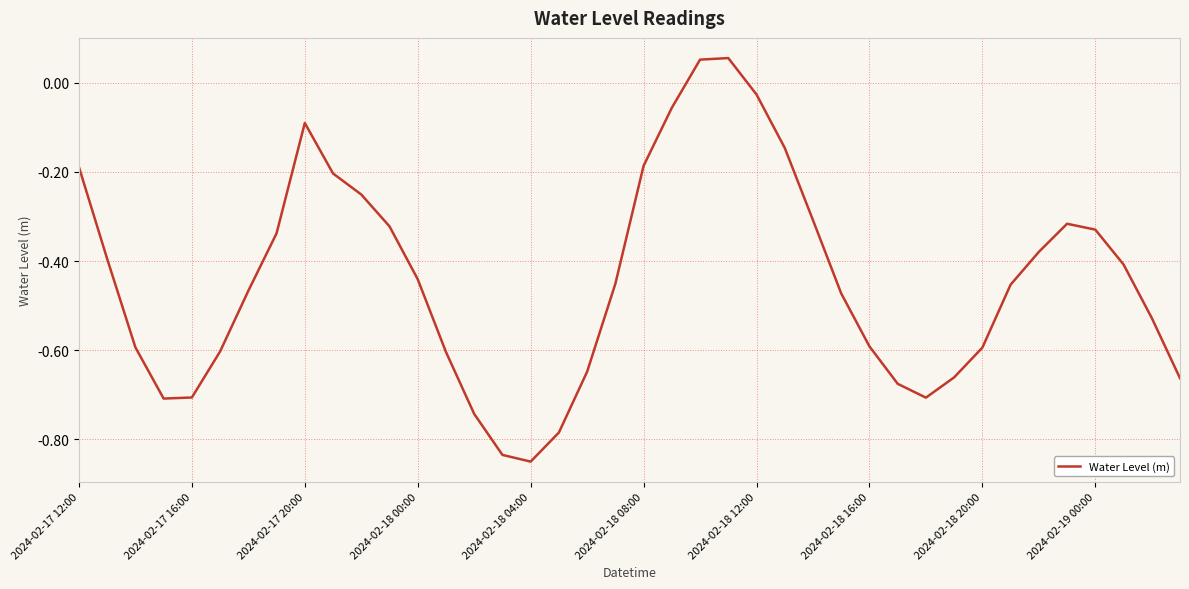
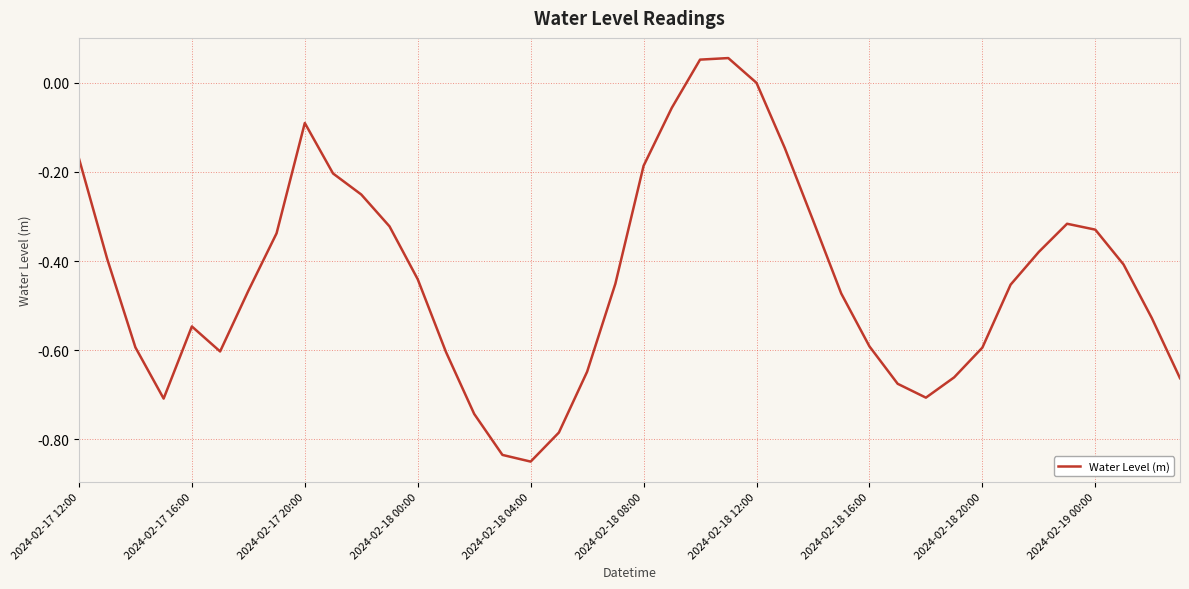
  {
-   "2024-02-17 12:00": -0.19,
-   "2024-02-17 16:00": -0.71,
+   "2024-02-17 12:00": -0.17,
+   "2024-02-17 16:00": -0.55,
    "2024-02-17 20:00": -0.09,
    "2024-02-18 00:00": -0.44,
    "2024-02-18 04:00": -0.85,
    "2024-02-18 08:00": -0.19,
-   "2024-02-18 12:00": -0.03,
+   "2024-02-18 12:00": 0.00,
    "2024-02-18 16:00": -0.59,
    "2024-02-18 20:00": -0.59,
    "2024-02-19 00:00": -0.33
  }
